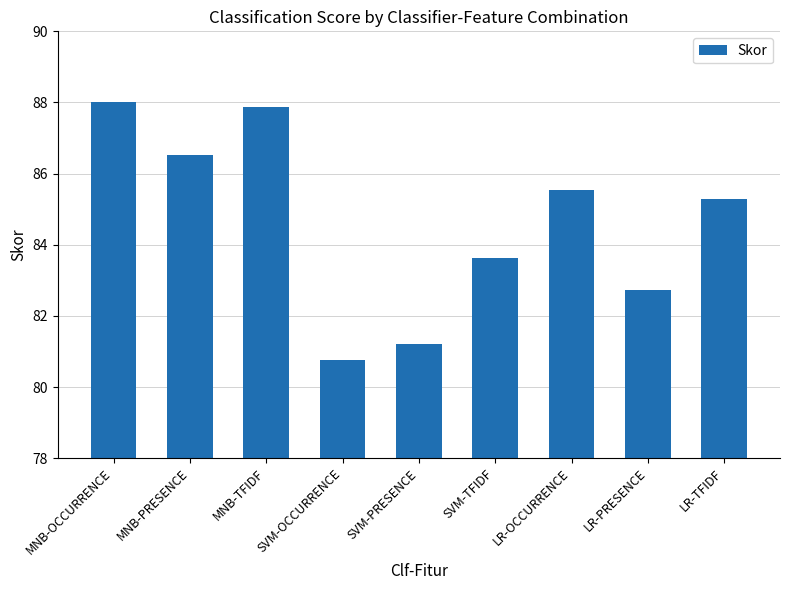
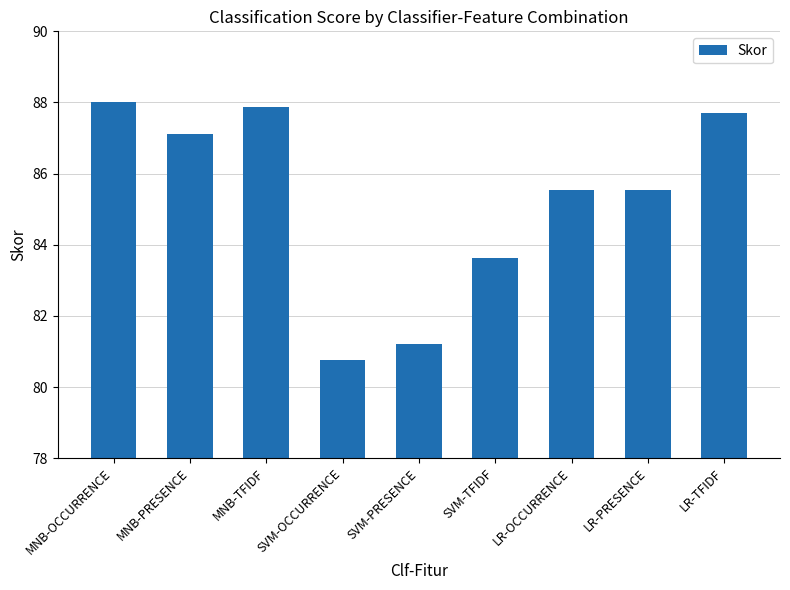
  {
    "MNB-OCCURRENCE": 88.0,
-   "MNB-PRESENCE": 86.5,
+   "MNB-PRESENCE": 87.1,
    "MNB-TFIDF": 87.9,
    "SVM-OCCURRENCE": 80.8,
    "SVM-PRESENCE": 81.2,
    "SVM-TFIDF": 83.6,
    "LR-OCCURRENCE": 85.5,
-   "LR-PRESENCE": 82.7,
-   "LR-TFIDF": 85.3
+   "LR-PRESENCE": 85.5,
+   "LR-TFIDF": 87.7
  }
